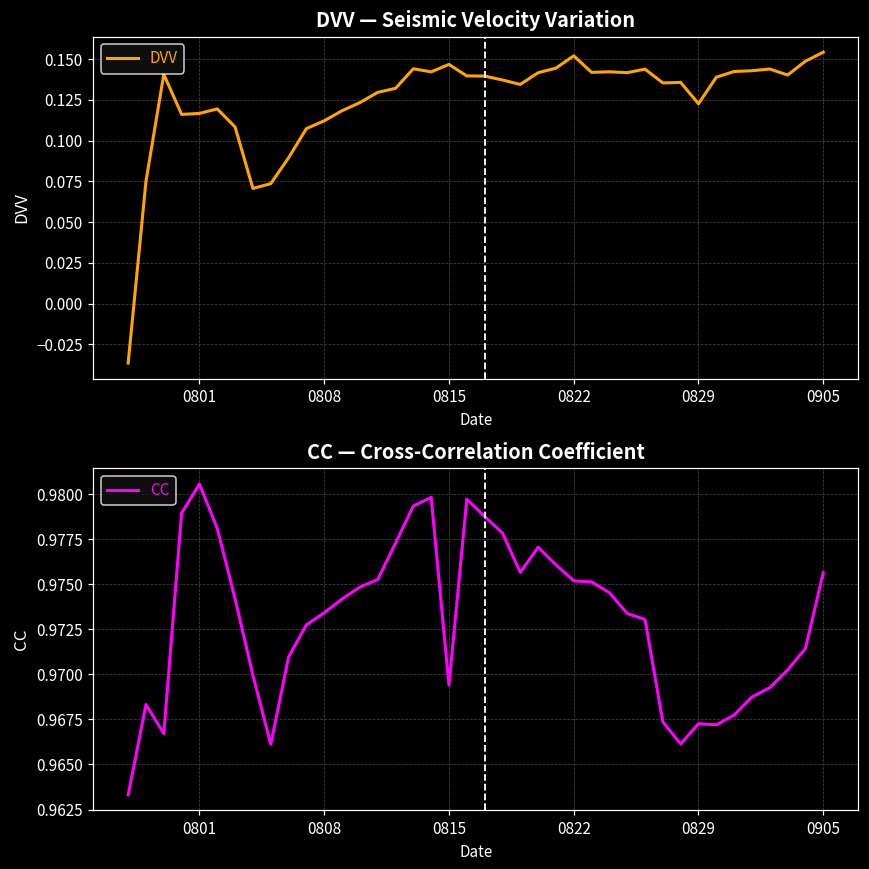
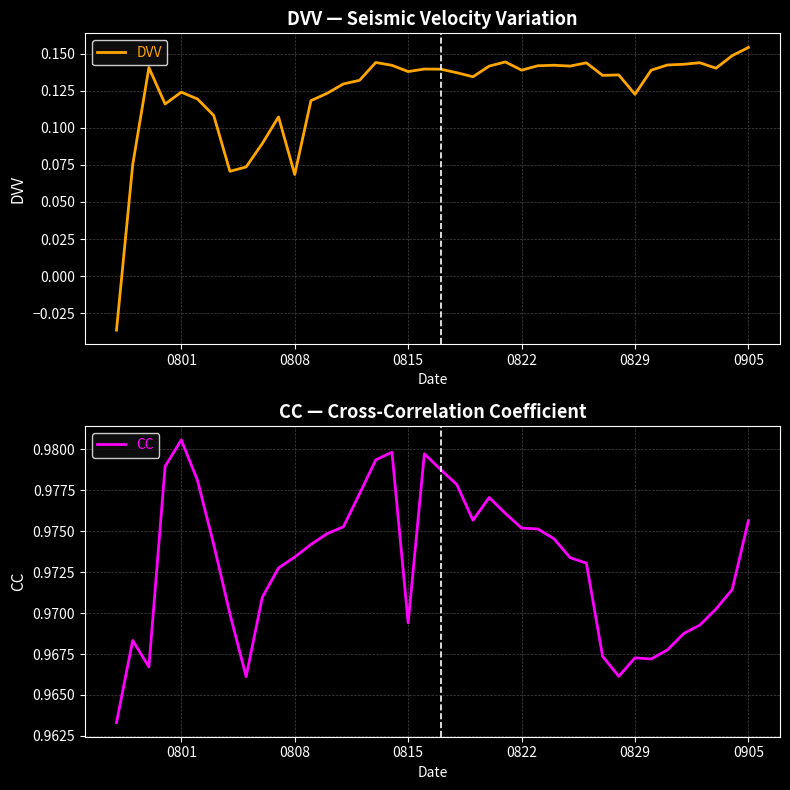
  {
    "DVV — Seismic Velocity Variation": {
-     "0801": 0.117,
-     "0808": 0.112,
-     "0815": 0.147,
-     "0822": 0.152,
+     "0801": 0.124,
+     "0808": 0.069,
+     "0815": 0.138,
+     "0822": 0.139,
      "0829": 0.123,
      "0905": 0.154
    },
    "CC — Cross-Correlation Coefficient": {
      "0801": 0.9806,
      "0808": 0.9734,
      "0815": 0.9694,
      "0822": 0.9752,
      "0829": 0.9673,
      "0905": 0.9756
    }
  }
